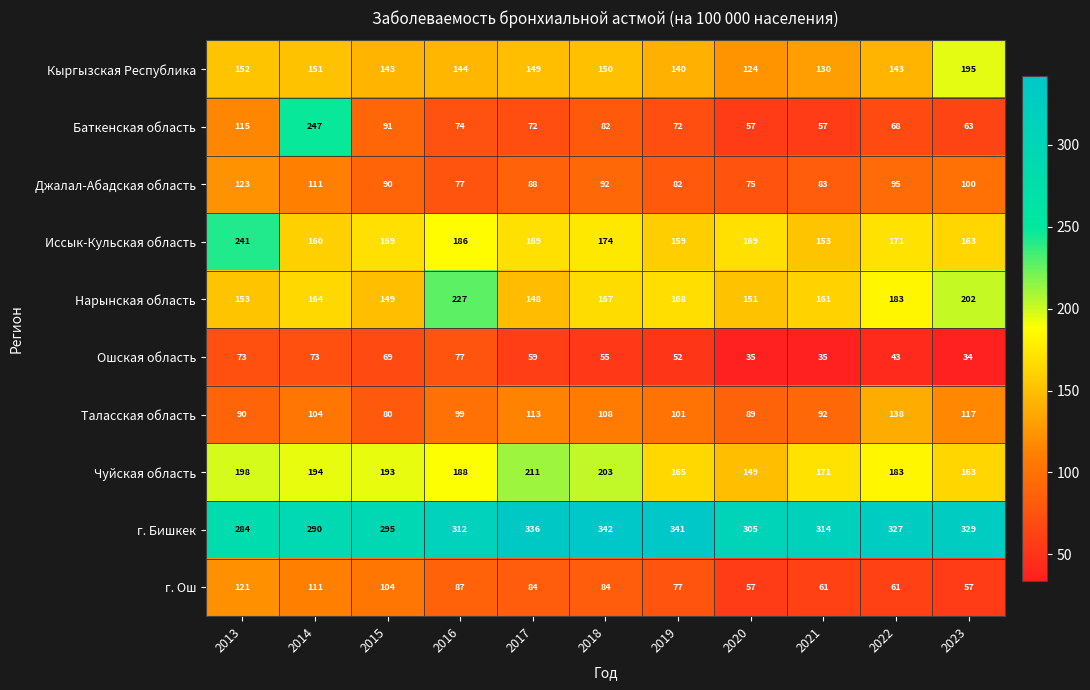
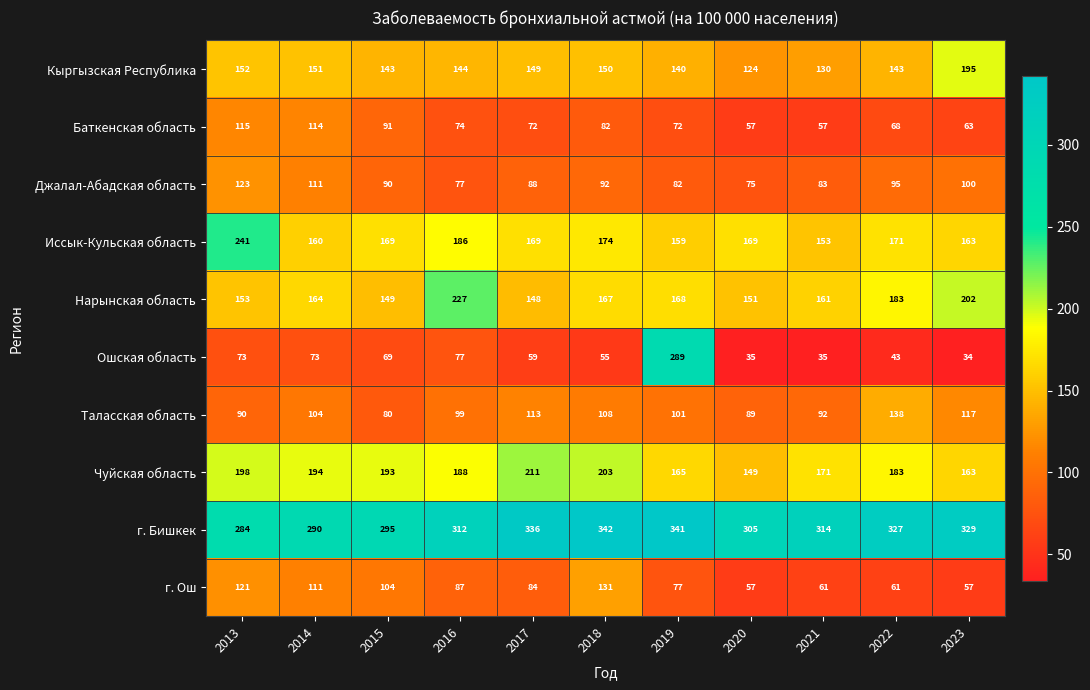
  {
    "Кыргызская Республика": {
      "2013": 152,
      "2014": 151,
      "2015": 143,
      "2016": 144,
      "2017": 149,
      "2018": 150,
      "2019": 140,
      "2020": 124,
      "2021": 130,
      "2022": 143,
      "2023": 195
    },
    "Баткенская область": {
      "2013": 115,
-     "2014": 247,
+     "2014": 114,
      "2015": 91,
      "2016": 74,
      "2017": 72,
      "2018": 82,
      "2019": 72,
      "2020": 57,
      "2021": 57,
      "2022": 68,
      "2023": 63
    },
    "Джалал-Абадская область": {
      "2013": 123,
      "2014": 111,
      "2015": 90,
      "2016": 77,
      "2017": 88,
      "2018": 92,
      "2019": 82,
      "2020": 75,
      "2021": 83,
      "2022": 95,
      "2023": 100
    },
    "Иссык-Кульская область": {
      "2013": 241,
      "2014": 160,
      "2015": 169,
      "2016": 186,
      "2017": 169,
      "2018": 174,
      "2019": 159,
      "2020": 169,
      "2021": 153,
      "2022": 171,
      "2023": 163
    },
    "Нарынская область": {
      "2013": 153,
      "2014": 164,
      "2015": 149,
      "2016": 227,
      "2017": 148,
      "2018": 167,
      "2019": 168,
      "2020": 151,
      "2021": 161,
      "2022": 183,
      "2023": 202
    },
    "Ошская область": {
      "2013": 73,
      "2014": 73,
      "2015": 69,
      "2016": 77,
      "2017": 59,
      "2018": 55,
-     "2019": 52,
+     "2019": 289,
      "2020": 35,
      "2021": 35,
      "2022": 43,
      "2023": 34
    },
    "Таласская область": {
      "2013": 90,
      "2014": 104,
      "2015": 80,
      "2016": 99,
      "2017": 113,
      "2018": 108,
      "2019": 101,
      "2020": 89,
      "2021": 92,
      "2022": 138,
      "2023": 117
    },
    "Чуйская область": {
      "2013": 198,
      "2014": 194,
      "2015": 193,
      "2016": 188,
      "2017": 211,
      "2018": 203,
      "2019": 165,
      "2020": 149,
      "2021": 171,
      "2022": 183,
      "2023": 163
    },
    "г. Бишкек": {
      "2013": 284,
      "2014": 290,
      "2015": 295,
      "2016": 312,
      "2017": 336,
      "2018": 342,
      "2019": 341,
      "2020": 305,
      "2021": 314,
      "2022": 327,
      "2023": 329
    },
    "г. Ош": {
      "2013": 121,
      "2014": 111,
      "2015": 104,
      "2016": 87,
      "2017": 84,
-     "2018": 84,
+     "2018": 131,
      "2019": 77,
      "2020": 57,
      "2021": 61,
      "2022": 61,
      "2023": 57
    }
  }
